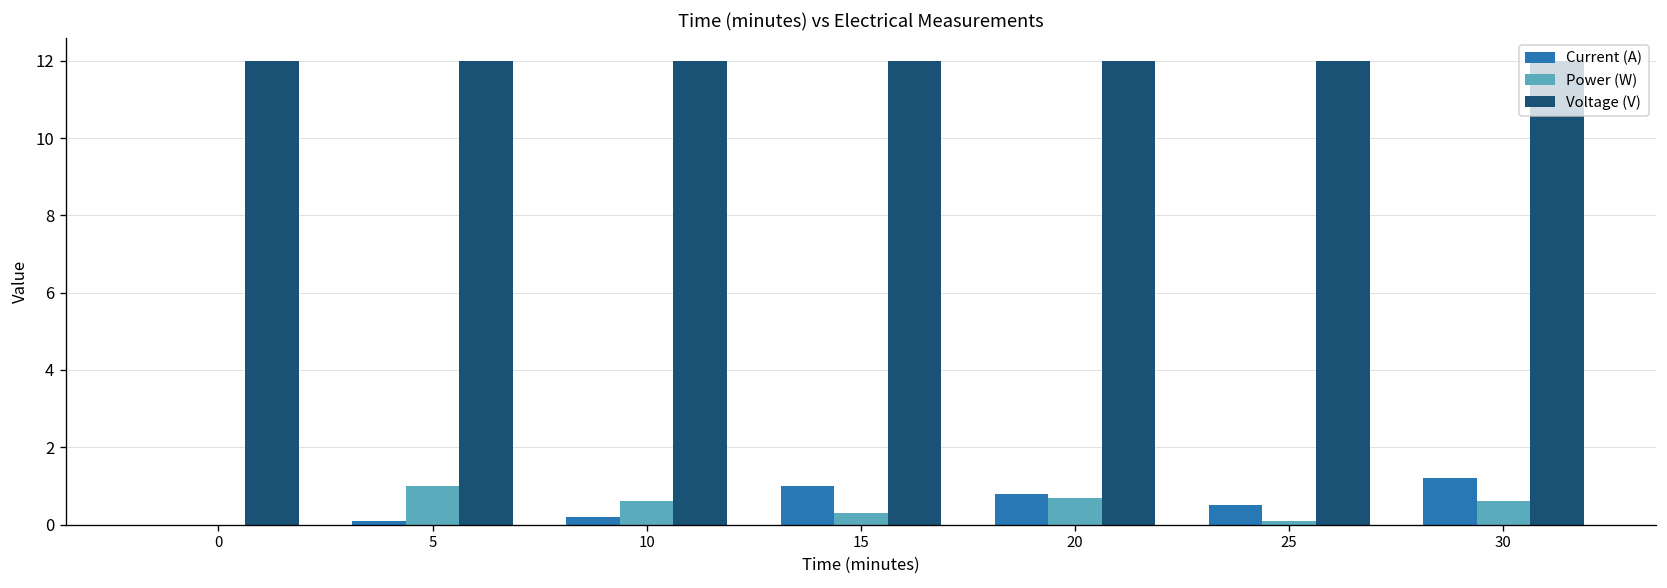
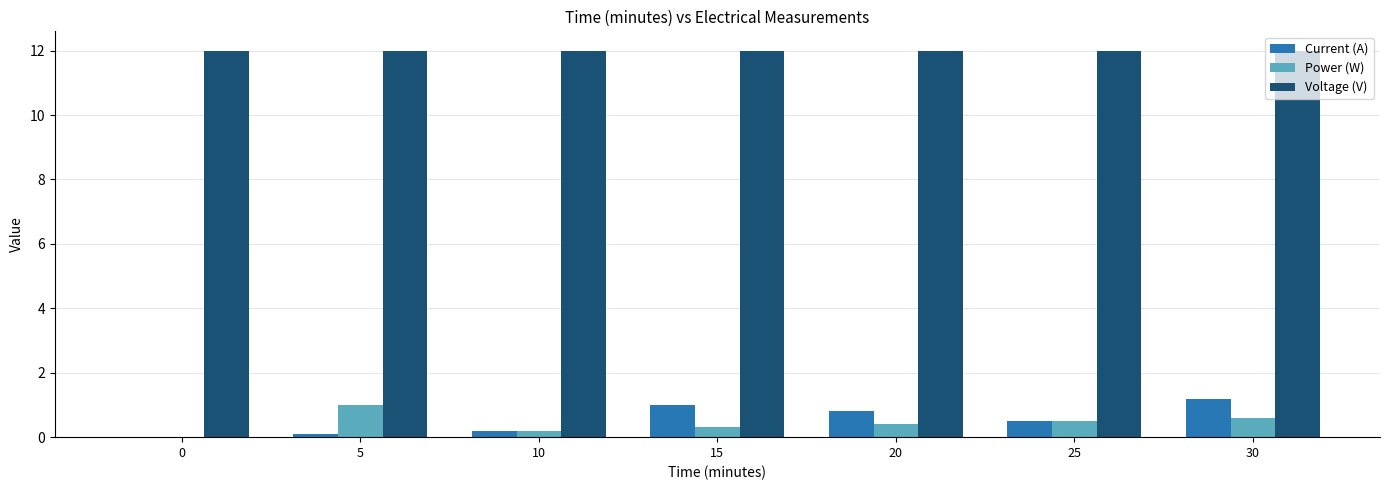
  {
    "Current (A)": {
      "0": 0.0,
      "5": 0.1,
      "10": 0.2,
      "15": 1.0,
      "20": 0.8,
      "25": 0.5,
      "30": 1.2
    },
    "Power (W)": {
      "0": 0.0,
      "5": 1.0,
-     "10": 0.6,
+     "10": 0.2,
      "15": 0.3,
-     "20": 0.7,
-     "25": 0.1,
+     "20": 0.4,
+     "25": 0.5,
      "30": 0.6
    },
    "Voltage (V)": {
      "0": 12.0,
      "5": 12.0,
      "10": 12.0,
      "15": 12.0,
      "20": 12.0,
      "25": 12.0
    }
  }
